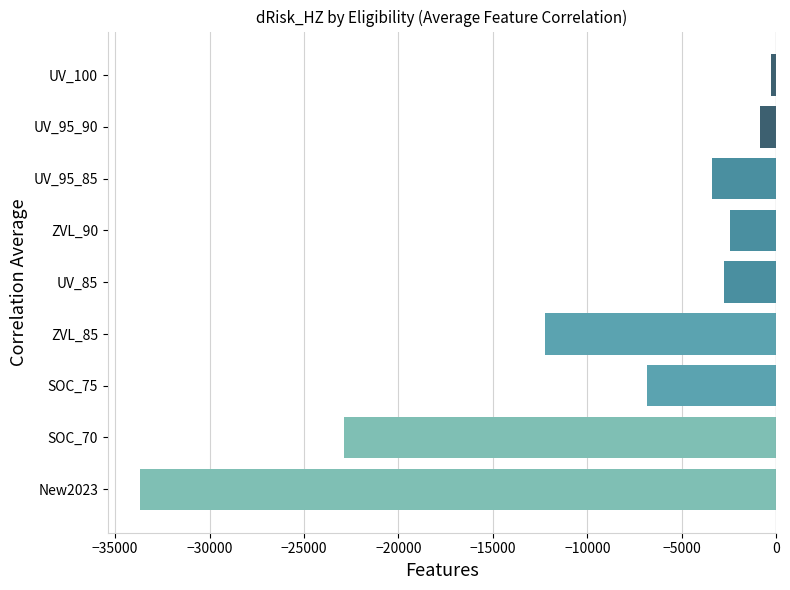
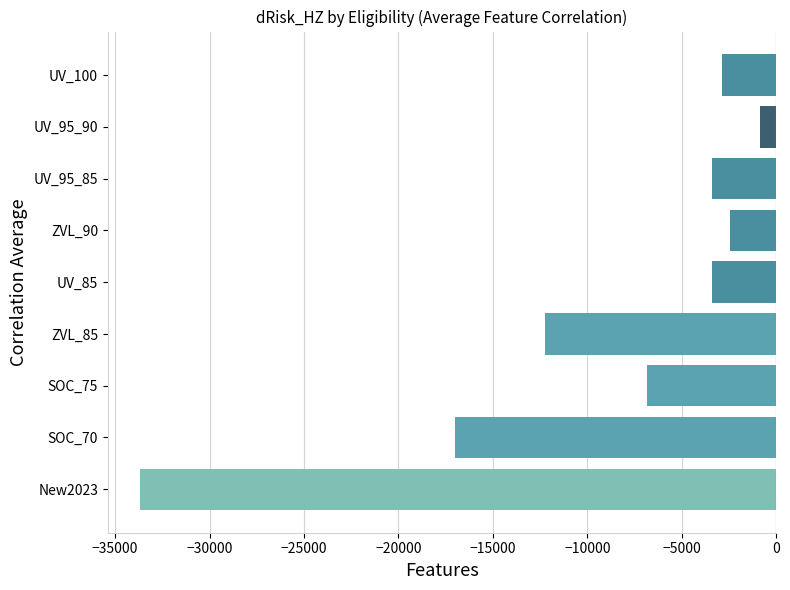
  {
-   "UV_100": -300,
+   "UV_100": -2900,
    "UV_95_90": -800,
    "UV_95_85": -3400,
    "ZVL_90": -2400,
-   "UV_85": -2700,
+   "UV_85": -3400,
    "ZVL_85": -12200,
    "SOC_75": -6800,
-   "SOC_70": -22900,
+   "SOC_70": -17000,
    "New2023": -33700
  }
